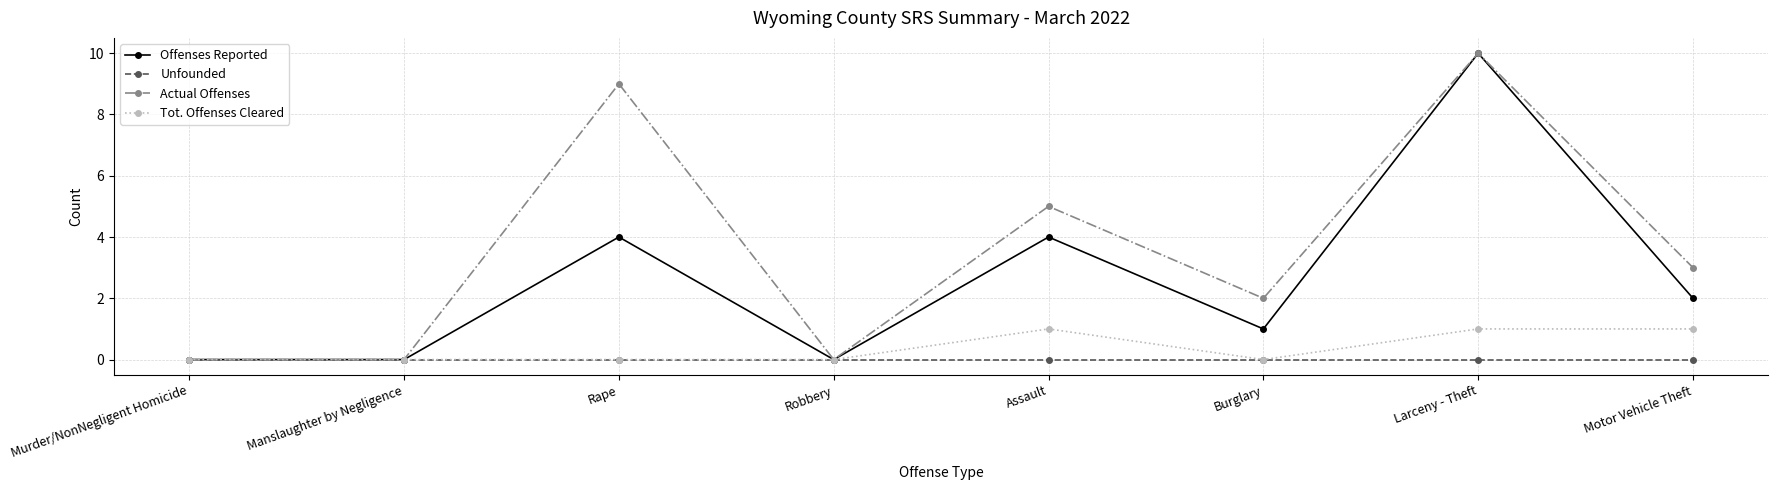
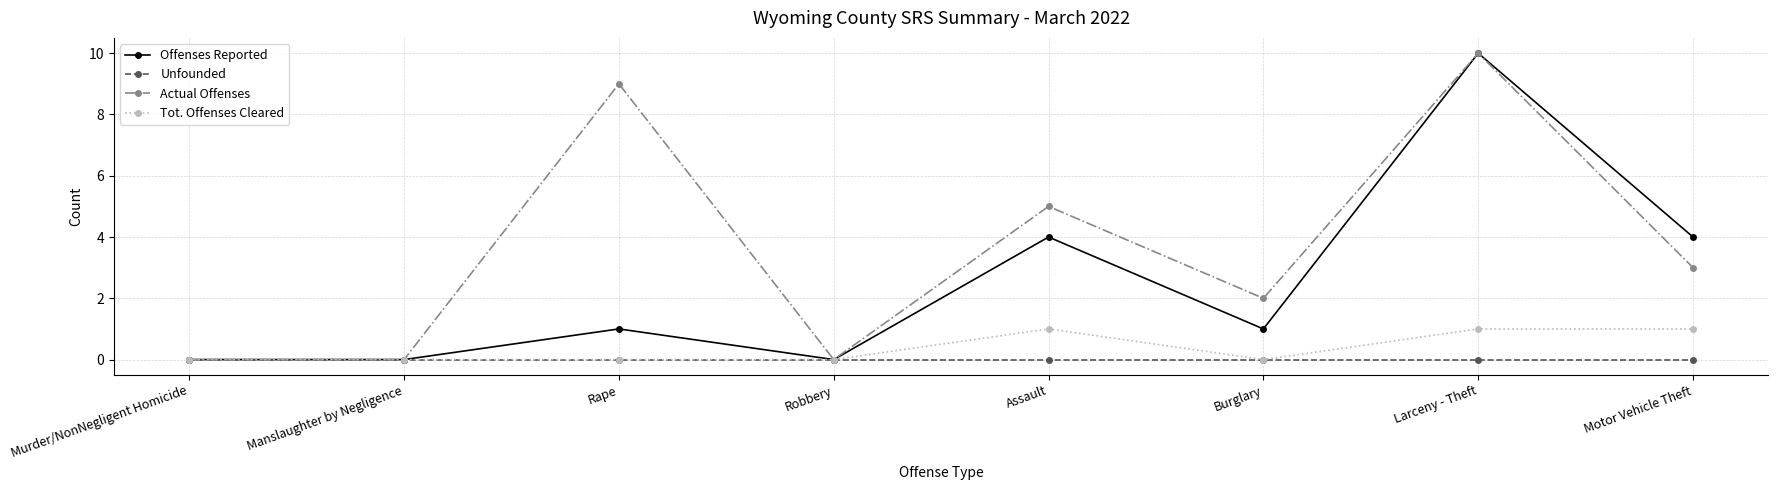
  {
    "Offenses Reported": {
-     "Rape": 4,
+     "Rape": 1,
      "Assault": 4,
      "Burglary": 1,
-     "Motor Vehicle Theft": 2
+     "Motor Vehicle Theft": 4
    },
    "Unfounded": {
      "Assault": 0,
      "Larceny - Theft": 0,
      "Motor Vehicle Theft": 0
    },
    "Actual Offenses": {
      "Rape": 9,
      "Assault": 5,
      "Burglary": 2,
      "Motor Vehicle Theft": 3
    },
    "Tot. Offenses Cleared": {
      "Assault": 1,
      "Larceny - Theft": 1,
      "Motor Vehicle Theft": 1
    }
  }
